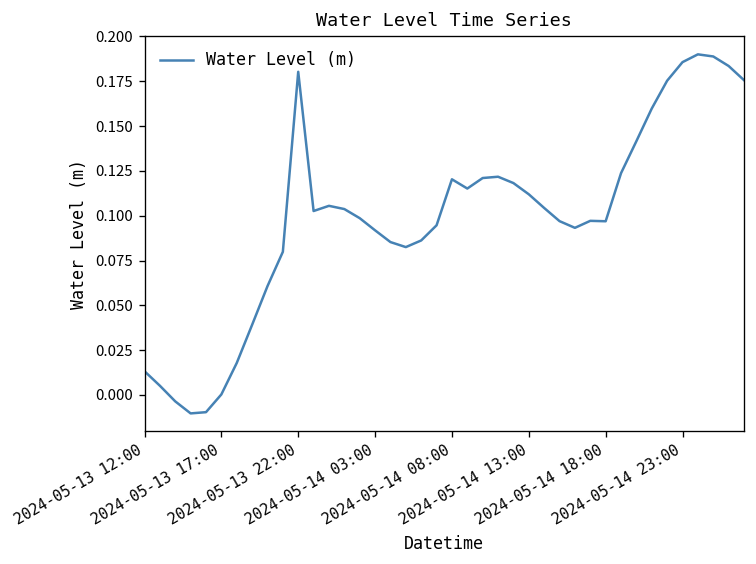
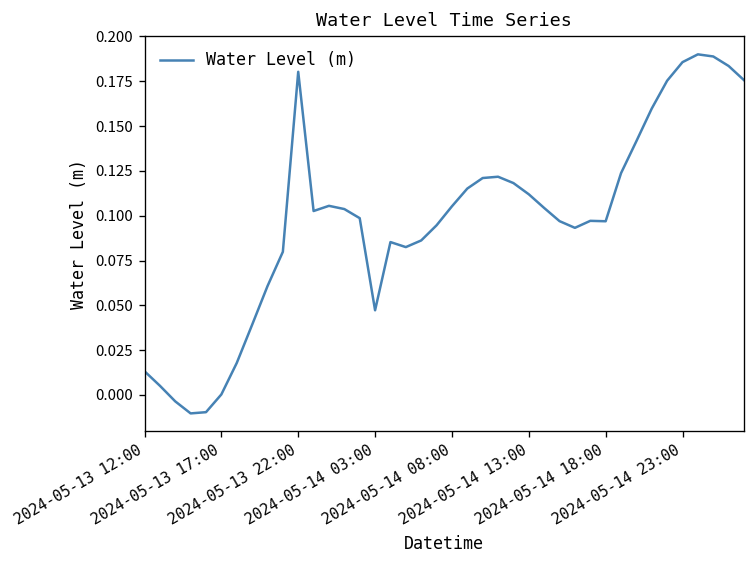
  {
    "2024-05-13 12:00": 0.013,
    "2024-05-13 17:00": 0.000,
    "2024-05-13 22:00": 0.180,
-   "2024-05-14 03:00": 0.092,
-   "2024-05-14 08:00": 0.120,
+   "2024-05-14 03:00": 0.047,
+   "2024-05-14 08:00": 0.105,
    "2024-05-14 13:00": 0.112,
    "2024-05-14 18:00": 0.097,
    "2024-05-14 23:00": 0.186
  }
